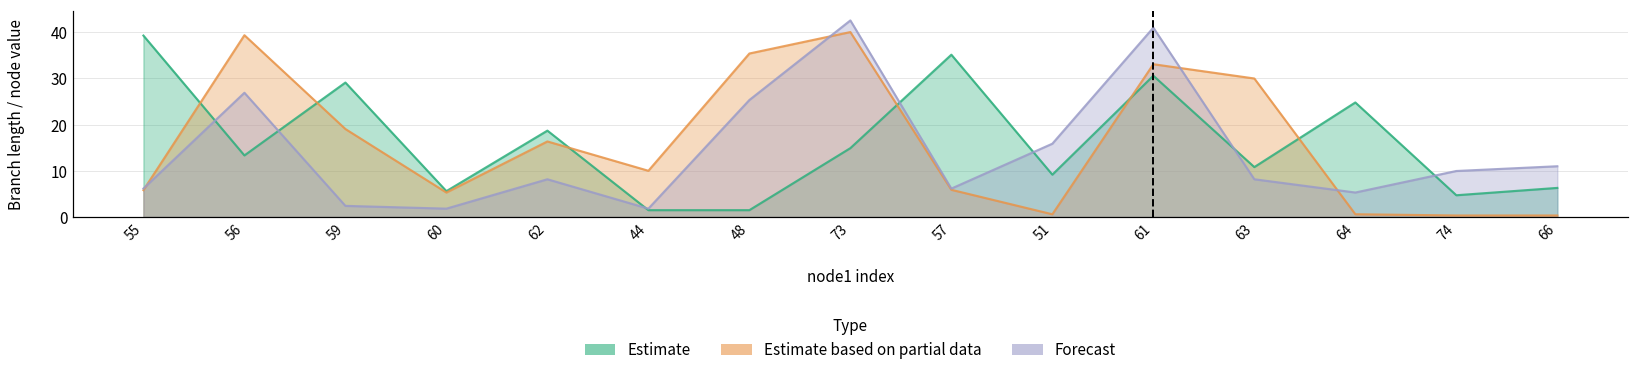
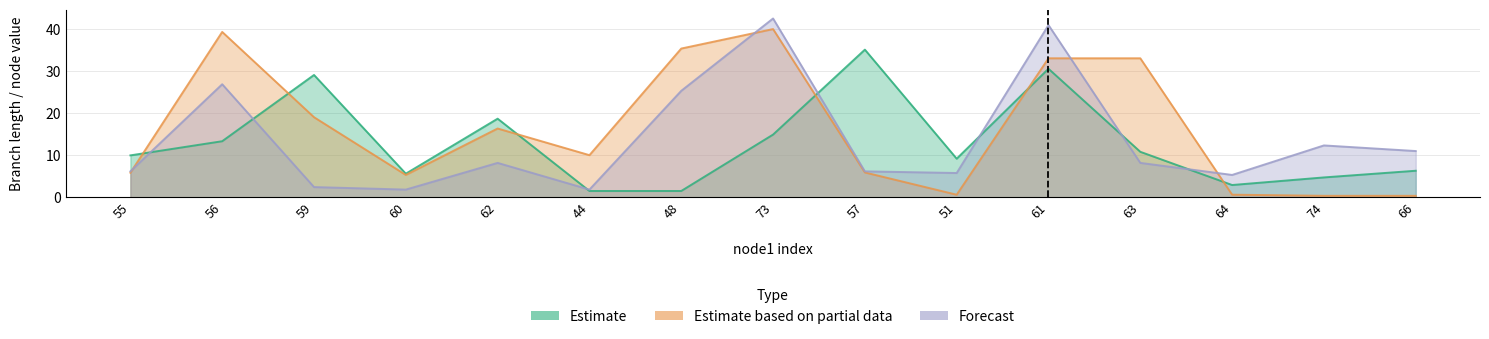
  {
    "Estimate": {
-     "55": 39,
+     "55": 10,
      "56": 13,
      "59": 29,
      "62": 19,
      "48": 1,
      "73": 15,
      "57": 35,
      "51": 9,
      "61": 31,
      "63": 11,
-     "64": 25,
+     "64": 3,
      "74": 5,
      "66": 6
    },
    "Estimate based on partial data": {
      "56": 39,
      "59": 19,
      "62": 16,
      "44": 10,
      "48": 35,
      "73": 40,
      "51": 1,
      "61": 33,
-     "63": 30,
+     "63": 33,
      "64": 1,
      "74": 0,
      "66": 0
    },
    "Forecast": {
      "56": 27,
      "59": 2,
      "60": 2,
      "62": 8,
      "48": 25,
      "73": 43,
-     "51": 16,
+     "51": 6,
      "61": 41,
      "63": 8,
      "64": 5,
-     "74": 10,
+     "74": 12,
      "66": 11
    }
  }
